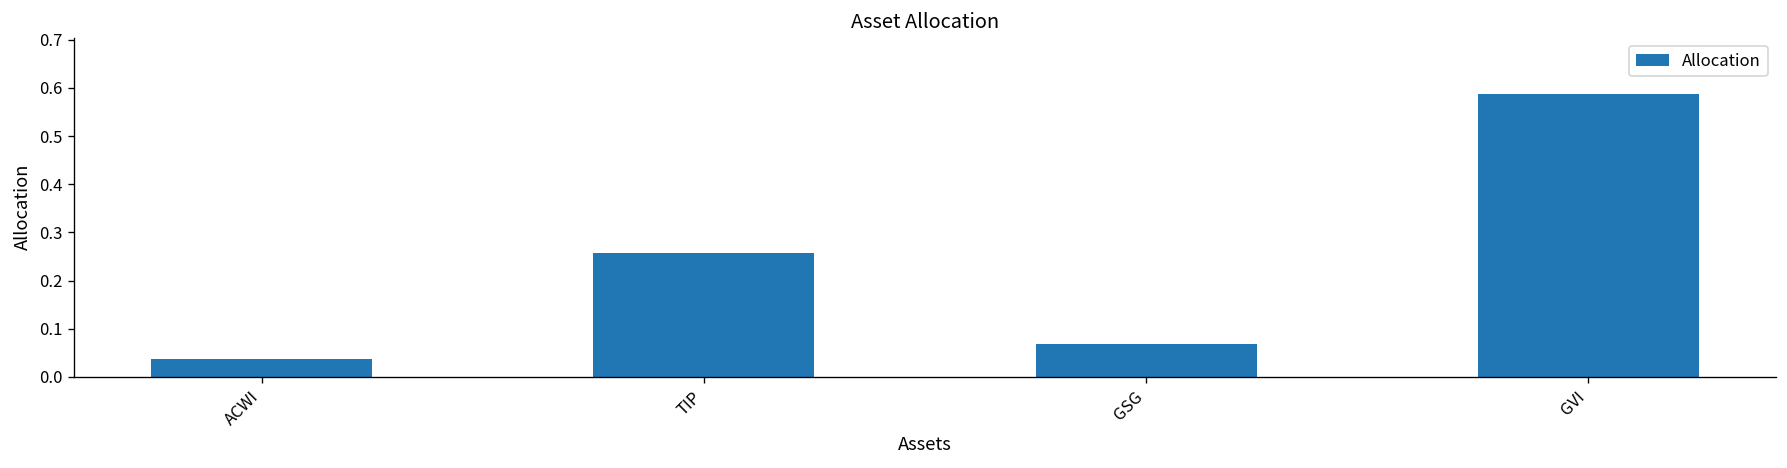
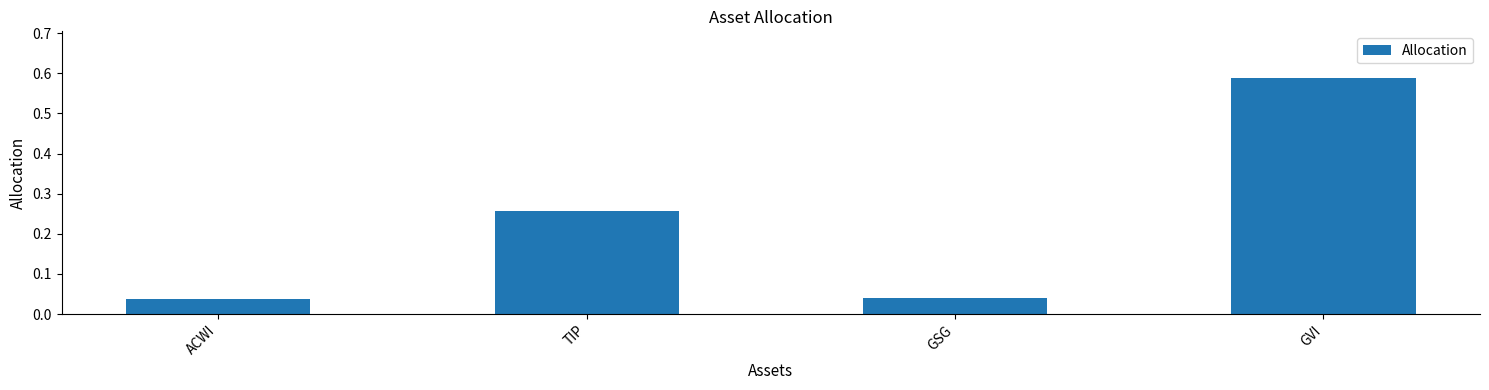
  {
    "ACWI": 0.04,
    "TIP": 0.26,
-   "GSG": 0.07,
+   "GSG": 0.04,
    "GVI": 0.59
  }
